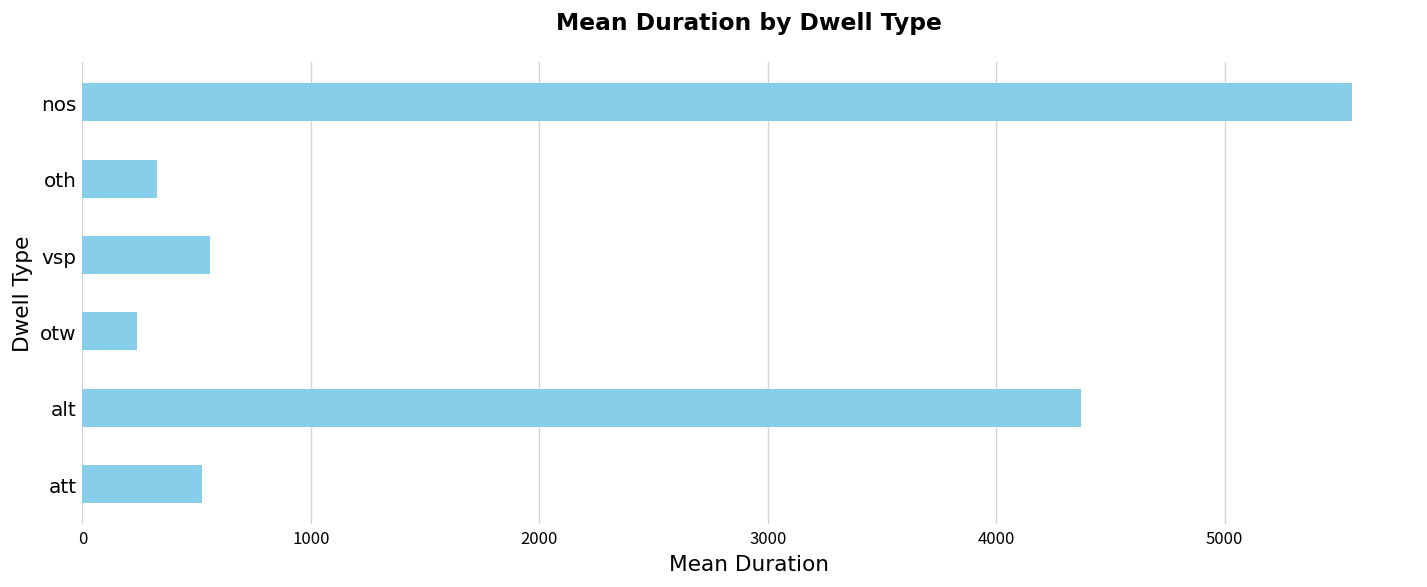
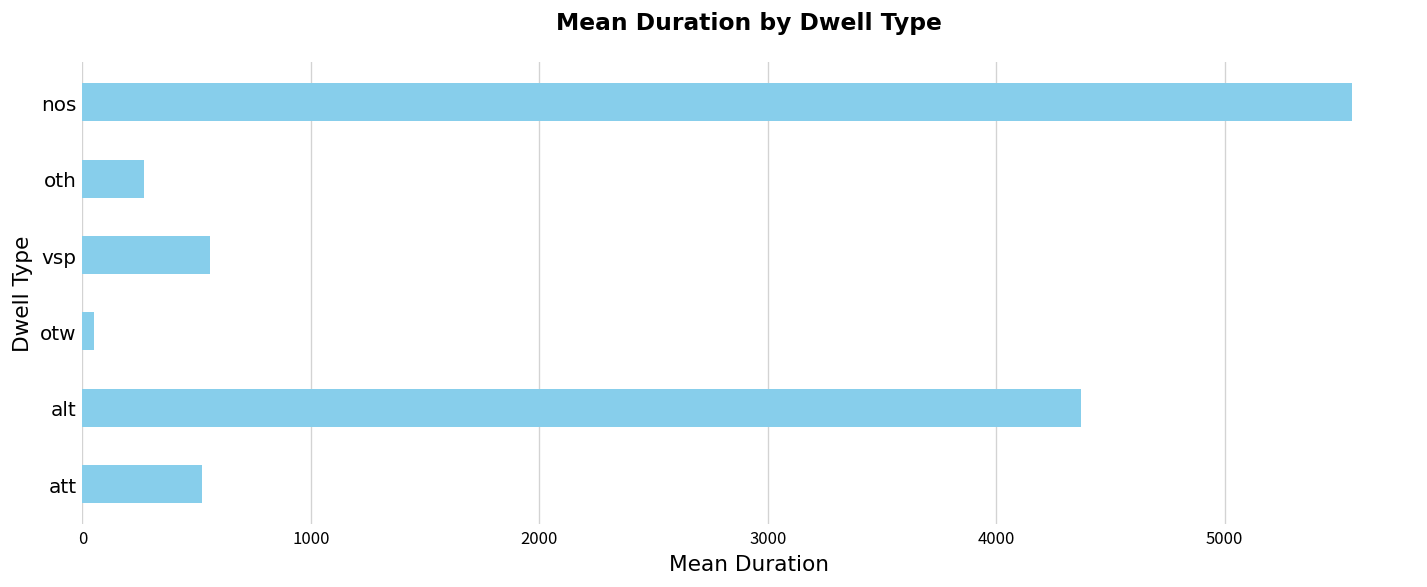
  {
    "nos": 5560,
-   "oth": 330,
+   "oth": 270,
    "vsp": 560,
-   "otw": 240,
+   "otw": 50,
    "alt": 4370,
    "att": 520
  }
